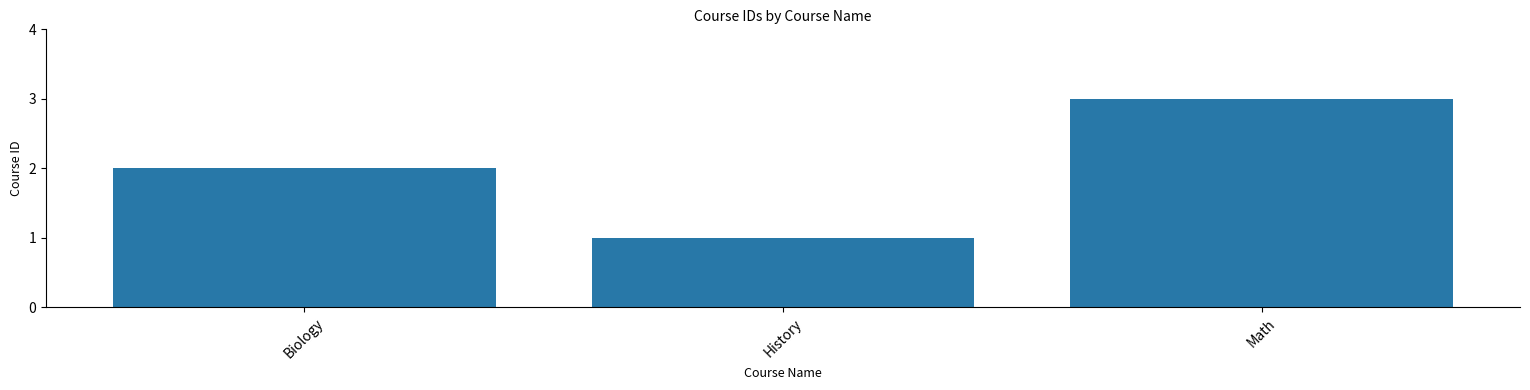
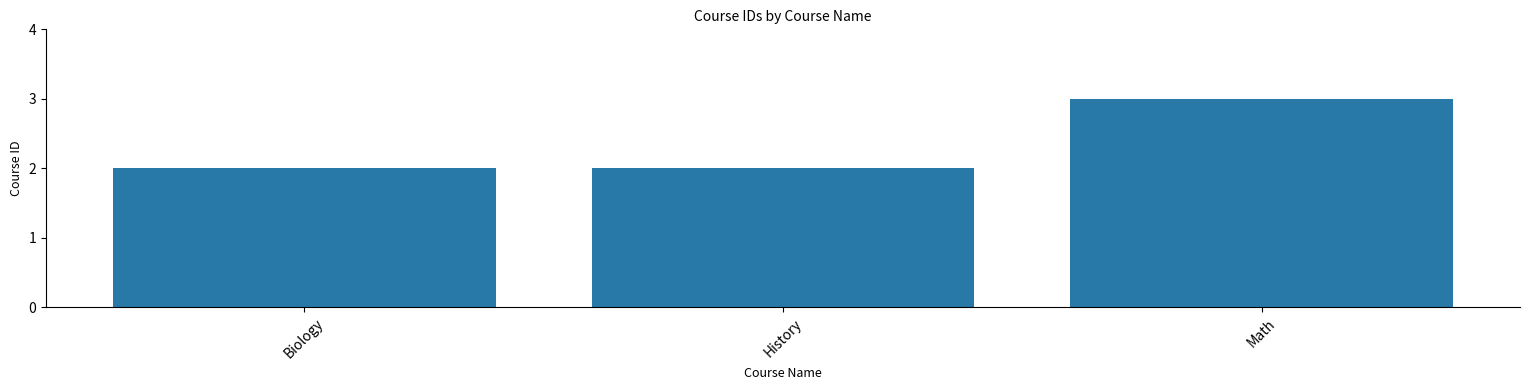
  {
    "Biology": 2,
-   "History": 1,
+   "History": 2,
    "Math": 3
  }
